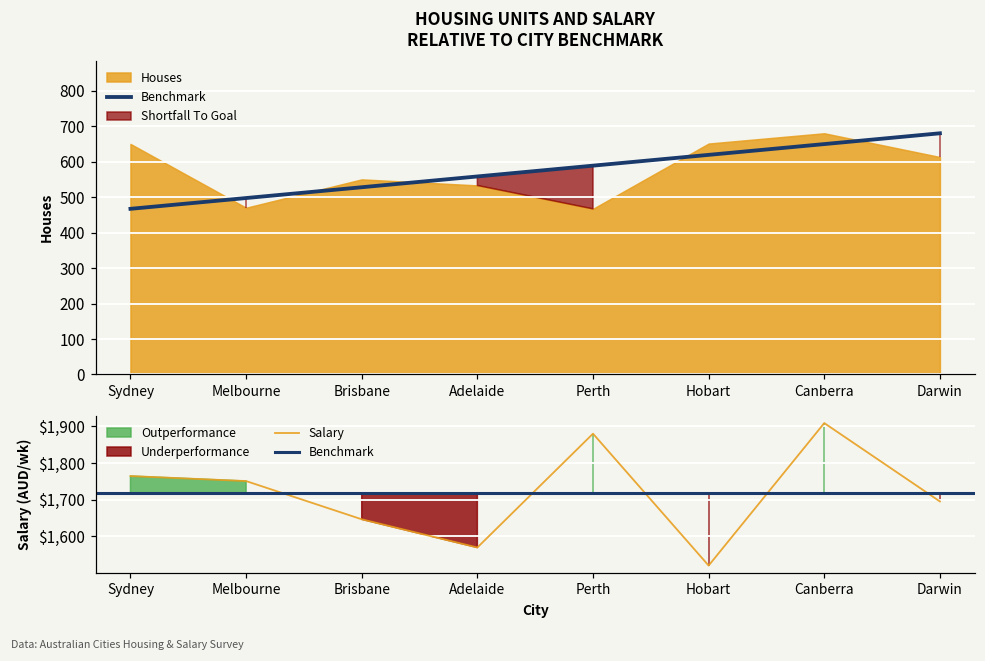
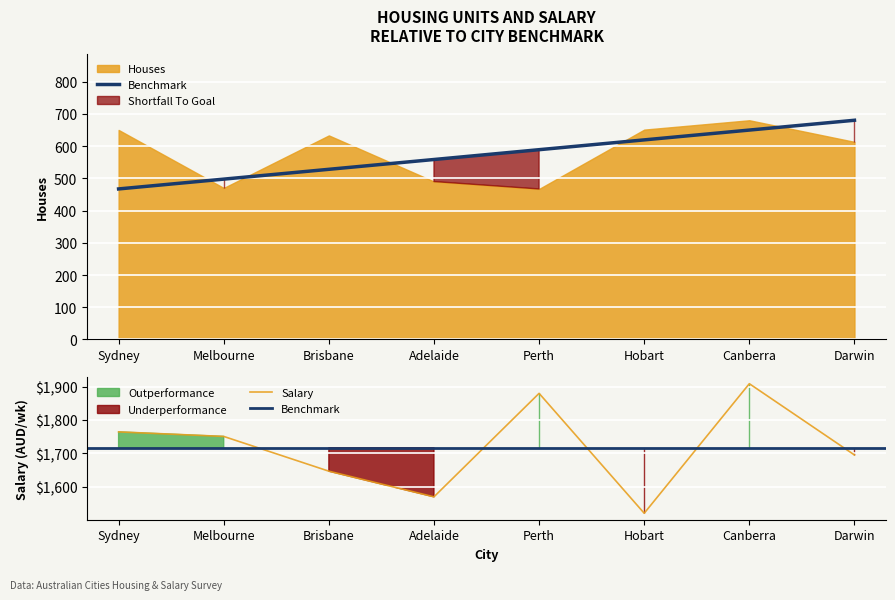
  {
    "HOUSING UNITS AND SALARY RELATIVE TO CITY BENCHMARK": {
      "Benchmark": {
        "Sydney": 470,
        "Melbourne": 500,
        "Brisbane": 530,
        "Adelaide": 560,
        "Perth": 590,
        "Hobart": 620,
        "Canberra": 650,
        "Darwin": 680
      },
      "Houses": {
        "Sydney": 650,
        "Melbourne": 470,
-       "Brisbane": 550,
-       "Adelaide": 530,
+       "Brisbane": 630,
+       "Adelaide": 490,
        "Perth": 470,
        "Hobart": 650,
        "Canberra": 680,
        "Darwin": 610
      }
    }
  }
